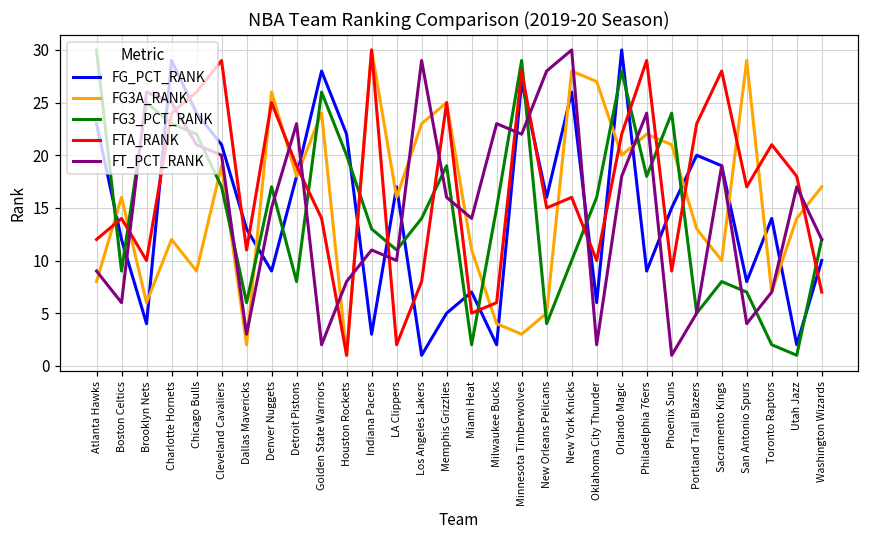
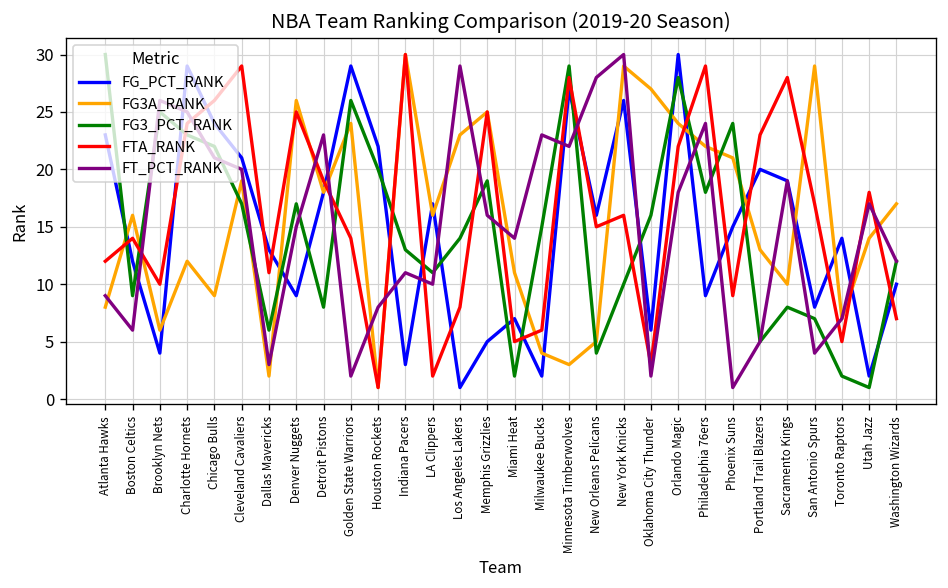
  {
    "FG_PCT_RANK": {
      "Boston Celtics": 12,
      "Brooklyn Nets": 4,
      "Cleveland Cavaliers": 21,
      "Dallas Mavericks": 13,
      "Denver Nuggets": 9,
-     "Golden State Warriors": 28,
+     "Golden State Warriors": 29,
      "Houston Rockets": 22,
      "Indiana Pacers": 3,
      "LA Clippers": 17,
      "Los Angeles Lakers": 1,
      "Memphis Grizzlies": 5,
      "Miami Heat": 7,
      "Milwaukee Bucks": 2,
      "Minnesota Timberwolves": 27,
      "New Orleans Pelicans": 16,
      "New York Knicks": 26,
      "Oklahoma City Thunder": 6,
      "Orlando Magic": 30,
      "Philadelphia 76ers": 9,
      "Phoenix Suns": 15,
      "Portland Trail Blazers": 20,
      "San Antonio Spurs": 8,
      "Toronto Raptors": 14,
      "Utah Jazz": 2,
      "Washington Wizards": 10
    },
    "FG3A_RANK": {
      "Atlanta Hawks": 8,
      "Boston Celtics": 16,
      "Brooklyn Nets": 6,
      "Charlotte Hornets": 12,
      "Chicago Bulls": 9,
      "Cleveland Cavaliers": 19,
      "Dallas Mavericks": 2,
      "Denver Nuggets": 26,
      "Golden State Warriors": 24,
      "LA Clippers": 16,
      "Los Angeles Lakers": 23,
      "Miami Heat": 11,
      "Milwaukee Bucks": 4,
      "Minnesota Timberwolves": 3,
      "New Orleans Pelicans": 5,
-     "New York Knicks": 28,
+     "New York Knicks": 29,
      "Oklahoma City Thunder": 27,
-     "Orlando Magic": 20,
+     "Orlando Magic": 24,
      "Philadelphia 76ers": 22,
      "Phoenix Suns": 21,
      "Portland Trail Blazers": 13,
      "Sacramento Kings": 10,
      "San Antonio Spurs": 29,
      "Utah Jazz": 14,
      "Washington Wizards": 17
    },
    "FG3_PCT_RANK": {
      "Boston Celtics": 9,
      "Cleveland Cavaliers": 17,
      "Dallas Mavericks": 6,
      "Denver Nuggets": 17,
      "Detroit Pistons": 8,
      "Golden State Warriors": 26,
      "Houston Rockets": 20,
      "Indiana Pacers": 13,
      "LA Clippers": 11,
      "Los Angeles Lakers": 14,
      "Memphis Grizzlies": 19,
      "Miami Heat": 2,
      "Milwaukee Bucks": 15,
      "Minnesota Timberwolves": 29,
      "New Orleans Pelicans": 4,
      "New York Knicks": 10,
      "Oklahoma City Thunder": 16,
      "Orlando Magic": 28,
      "Philadelphia 76ers": 18,
      "Phoenix Suns": 24,
      "Sacramento Kings": 8,
      "San Antonio Spurs": 7,
      "Toronto Raptors": 2,
      "Utah Jazz": 1
    },
    "FTA_RANK": {
      "Atlanta Hawks": 12,
      "Boston Celtics": 14,
      "Brooklyn Nets": 10,
      "Cleveland Cavaliers": 29,
      "Dallas Mavericks": 11,
      "Denver Nuggets": 25,
      "Detroit Pistons": 19,
      "Golden State Warriors": 14,
      "LA Clippers": 2,
      "Los Angeles Lakers": 8,
      "Miami Heat": 5,
      "Milwaukee Bucks": 6,
      "Minnesota Timberwolves": 28,
      "New Orleans Pelicans": 15,
      "New York Knicks": 16,
-     "Oklahoma City Thunder": 10,
+     "Oklahoma City Thunder": 3,
      "Orlando Magic": 22,
      "Philadelphia 76ers": 29,
      "Phoenix Suns": 9,
      "Portland Trail Blazers": 23,
      "Sacramento Kings": 28,
      "San Antonio Spurs": 17,
-     "Toronto Raptors": 21,
+     "Toronto Raptors": 5,
      "Utah Jazz": 18,
      "Washington Wizards": 7
    },
    "FT_PCT_RANK": {
      "Atlanta Hawks": 9,
      "Boston Celtics": 6,
      "Cleveland Cavaliers": 20,
      "Dallas Mavericks": 3,
      "Denver Nuggets": 15,
      "Detroit Pistons": 23,
      "Golden State Warriors": 2,
      "Houston Rockets": 8,
      "Indiana Pacers": 11,
      "LA Clippers": 10,
      "Los Angeles Lakers": 29,
      "Memphis Grizzlies": 16,
      "Miami Heat": 14,
      "Milwaukee Bucks": 23,
      "Minnesota Timberwolves": 22,
      "New Orleans Pelicans": 28,
      "New York Knicks": 30,
      "Oklahoma City Thunder": 2,
      "Orlando Magic": 18,
      "Philadelphia 76ers": 24,
      "Phoenix Suns": 1,
      "San Antonio Spurs": 4,
      "Utah Jazz": 17
    }
  }
